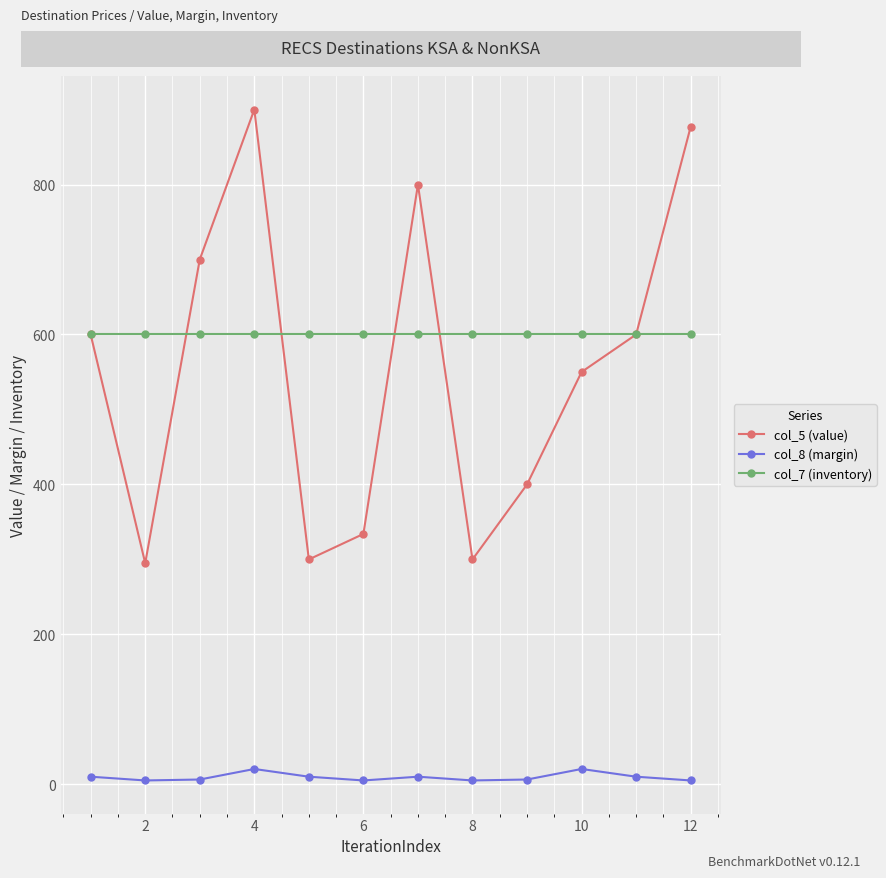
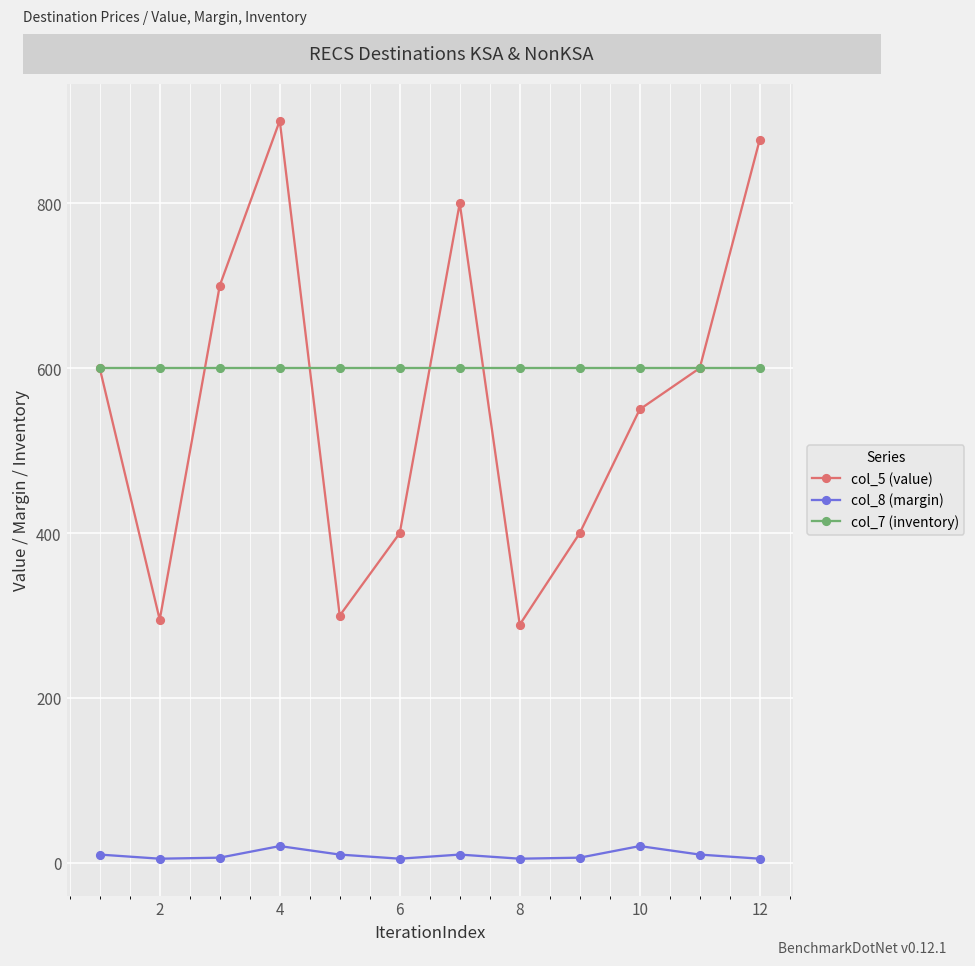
  {
    "col_5 (value)": {
      "2": 300,
      "4": 900,
-     "6": 330,
-     "8": 300,
+     "6": 400,
+     "8": 290,
      "10": 550,
      "12": 880
    },
    "col_8 (margin)": {
      "2": 10,
      "4": 20,
      "6": 10,
      "8": 10,
      "10": 20,
      "12": 10
    },
    "col_7 (inventory)": {
      "2": 600,
      "4": 600,
      "6": 600,
      "8": 600,
      "10": 600,
      "12": 600
    }
  }
